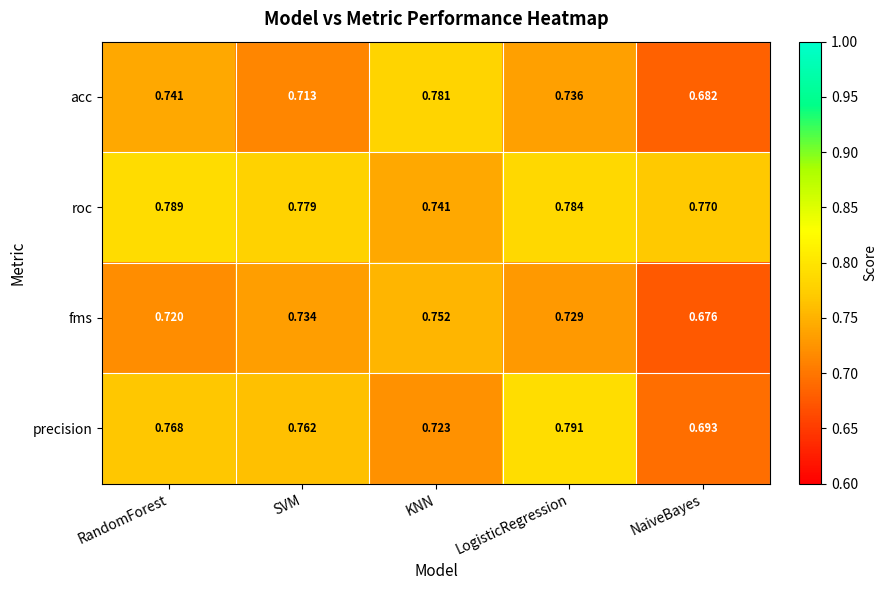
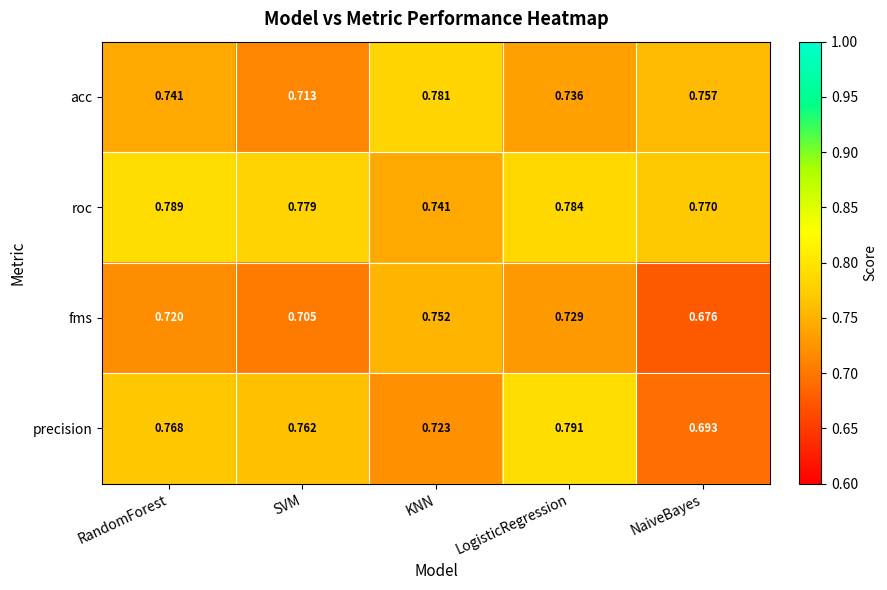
  {
    "acc": {
      "RandomForest": 0.741,
      "SVM": 0.713,
      "KNN": 0.781,
      "LogisticRegression": 0.736,
-     "NaiveBayes": 0.682
+     "NaiveBayes": 0.757
    },
    "roc": {
      "RandomForest": 0.789,
      "SVM": 0.779,
      "KNN": 0.741,
      "LogisticRegression": 0.784,
      "NaiveBayes": 0.770
    },
    "fms": {
      "RandomForest": 0.720,
-     "SVM": 0.734,
+     "SVM": 0.705,
      "KNN": 0.752,
      "LogisticRegression": 0.729,
      "NaiveBayes": 0.676
    },
    "precision": {
      "RandomForest": 0.768,
      "SVM": 0.762,
      "KNN": 0.723,
      "LogisticRegression": 0.791,
      "NaiveBayes": 0.693
    }
  }
